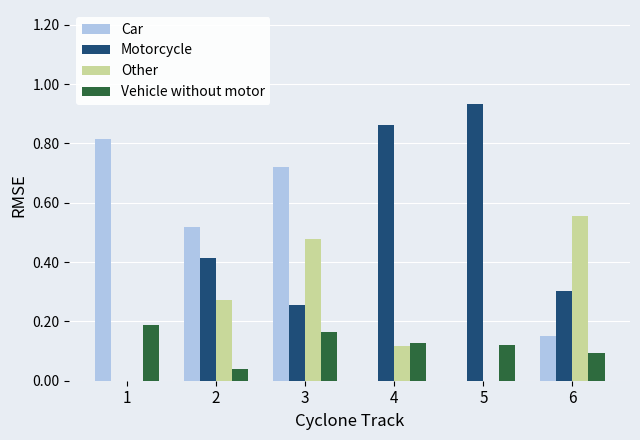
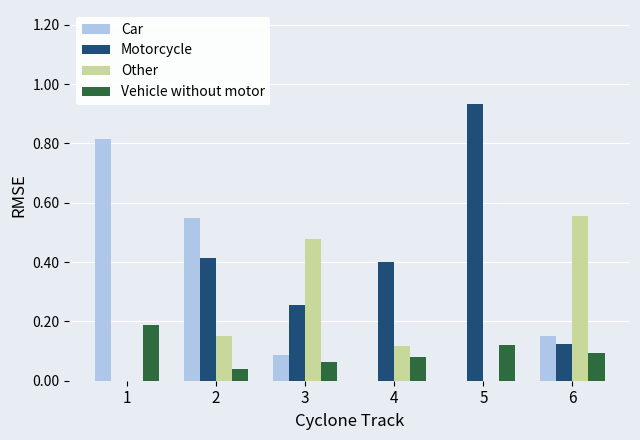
  {
    "Car": {
      "1": 0.81,
-     "2": 0.52,
-     "3": 0.72,
+     "2": 0.55,
+     "3": 0.09,
      "4": 0.00,
      "5": 0.00,
      "6": 0.15
    },
    "Motorcycle": {
      "1": 0.00,
      "2": 0.42,
      "3": 0.25,
-     "4": 0.86,
+     "4": 0.40,
      "5": 0.93,
-     "6": 0.30
+     "6": 0.12
    },
    "Other": {
      "1": 0.00,
-     "2": 0.27,
+     "2": 0.15,
      "3": 0.48,
      "4": 0.12,
      "5": 0.00,
      "6": 0.56
    },
    "Vehicle without motor": {
      "1": 0.19,
      "2": 0.04,
-     "3": 0.16,
-     "4": 0.13,
+     "3": 0.06,
+     "4": 0.08,
      "5": 0.12,
      "6": 0.10
    }
  }
